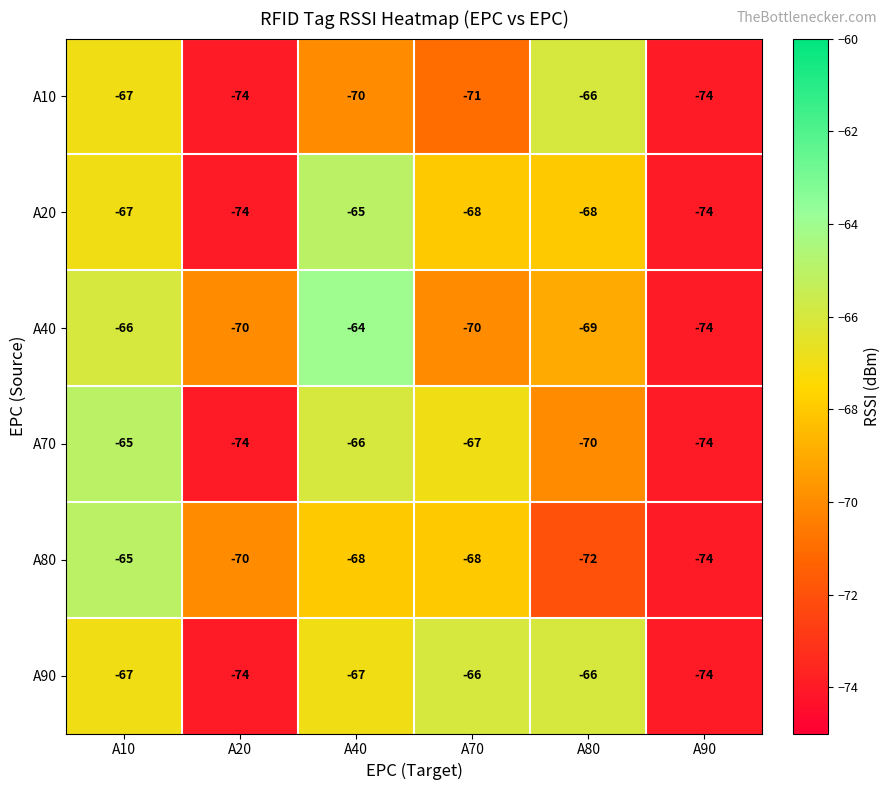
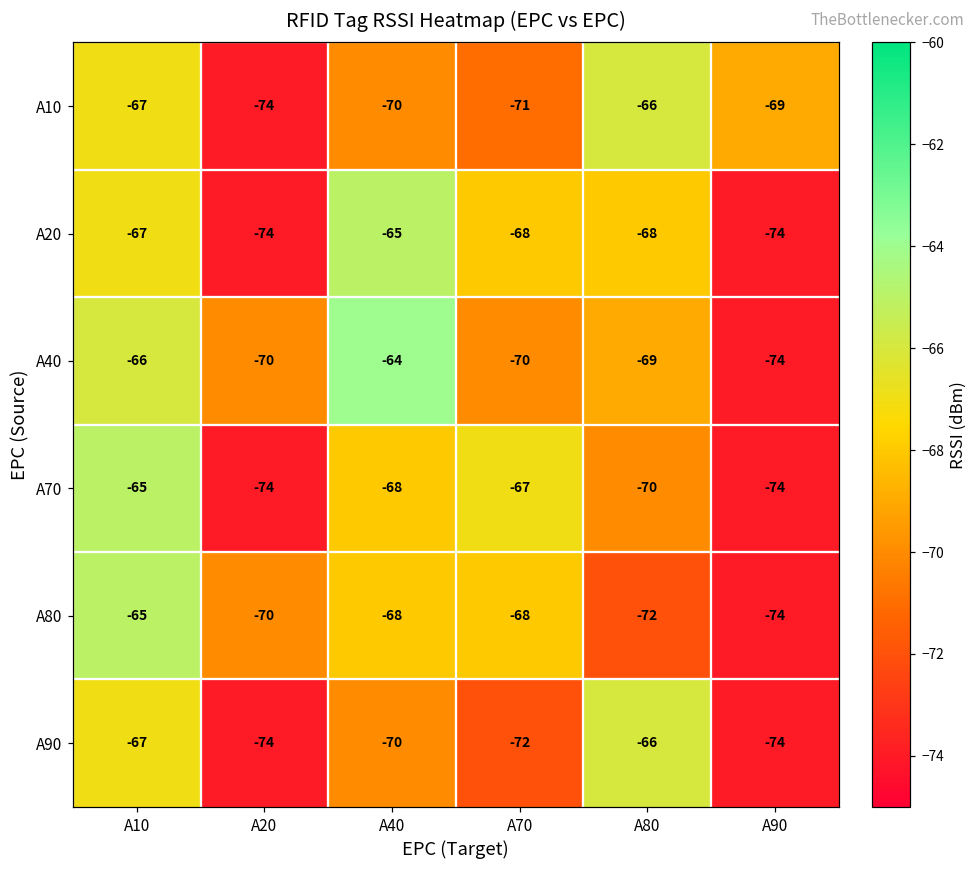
  {
    "A10": {
      "A10": -67,
      "A20": -74,
      "A40": -70,
      "A70": -71,
      "A80": -66,
-     "A90": -74
+     "A90": -69
    },
    "A20": {
      "A10": -67,
      "A20": -74,
      "A40": -65,
      "A70": -68,
      "A80": -68,
      "A90": -74
    },
    "A40": {
      "A10": -66,
      "A20": -70,
      "A40": -64,
      "A70": -70,
      "A80": -69,
      "A90": -74
    },
    "A70": {
      "A10": -65,
      "A20": -74,
-     "A40": -66,
+     "A40": -68,
      "A70": -67,
      "A80": -70,
      "A90": -74
    },
    "A80": {
      "A10": -65,
      "A20": -70,
      "A40": -68,
      "A70": -68,
      "A80": -72,
      "A90": -74
    },
    "A90": {
      "A10": -67,
      "A20": -74,
-     "A40": -67,
-     "A70": -66,
+     "A40": -70,
+     "A70": -72,
      "A80": -66,
      "A90": -74
    }
  }
